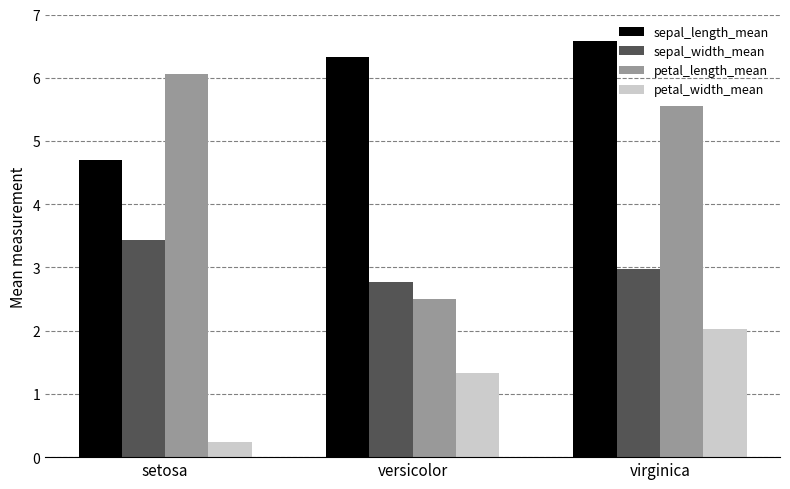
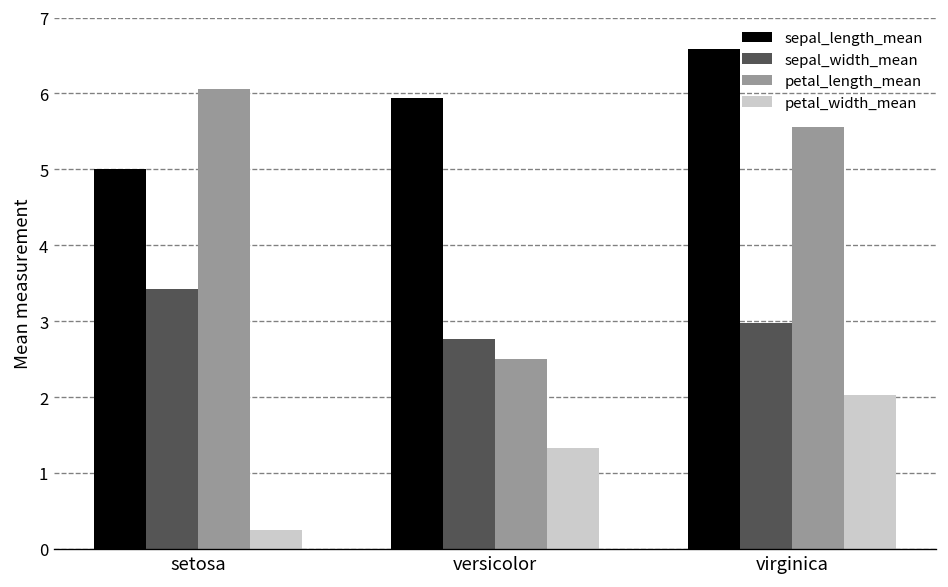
  {
    "sepal_length_mean": {
-     "setosa": 4.7,
-     "versicolor": 6.3,
+     "setosa": 5.0,
+     "versicolor": 5.9,
      "virginica": 6.6
    },
    "sepal_width_mean": {
      "setosa": 3.4,
      "versicolor": 2.8,
      "virginica": 3.0
    },
    "petal_length_mean": {
      "setosa": 6.1,
      "versicolor": 2.5,
      "virginica": 5.6
    },
    "petal_width_mean": {
      "setosa": 0.2,
      "versicolor": 1.3,
      "virginica": 2.0
    }
  }
